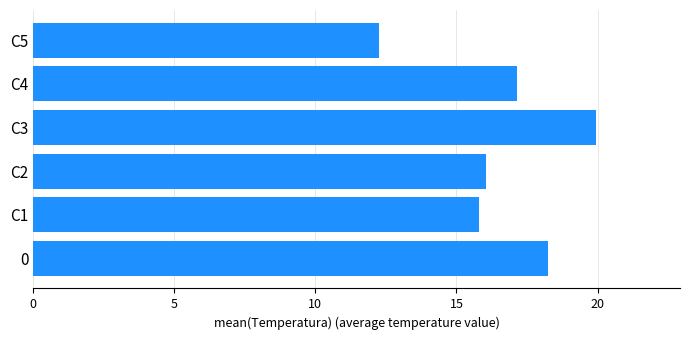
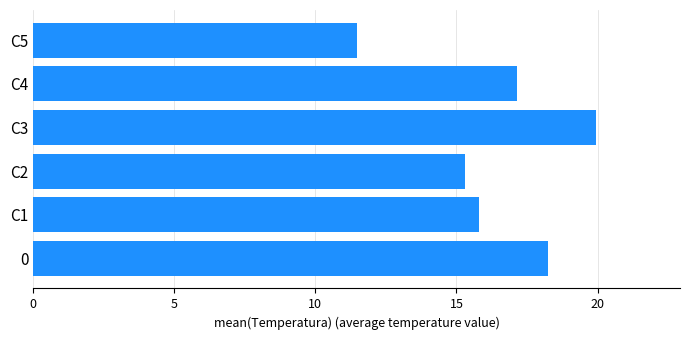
  {
-   "C5": 12.2,
+   "C5": 11.5,
    "C4": 17.2,
    "C3": 19.9,
-   "C2": 16.1,
+   "C2": 15.3,
    "C1": 15.8,
    "0": 18.3
  }
